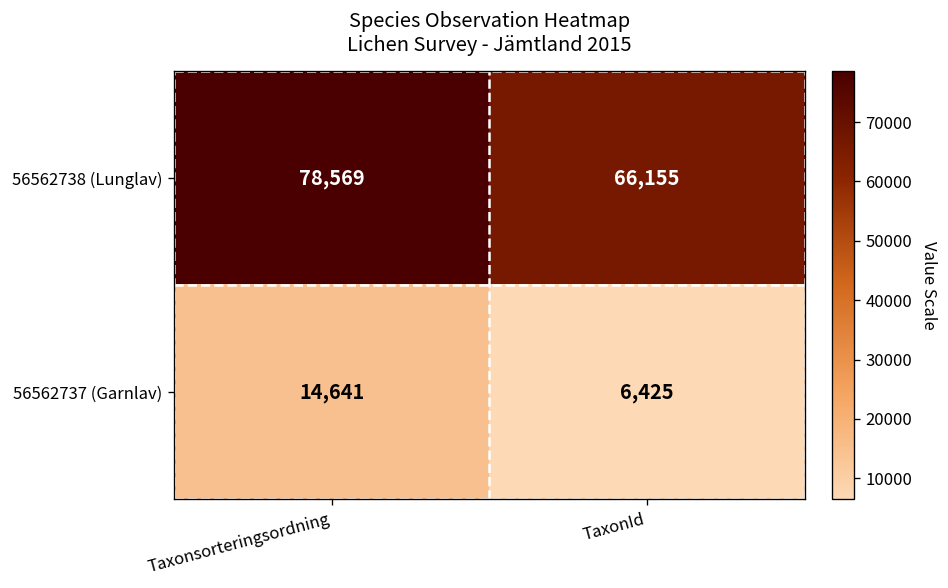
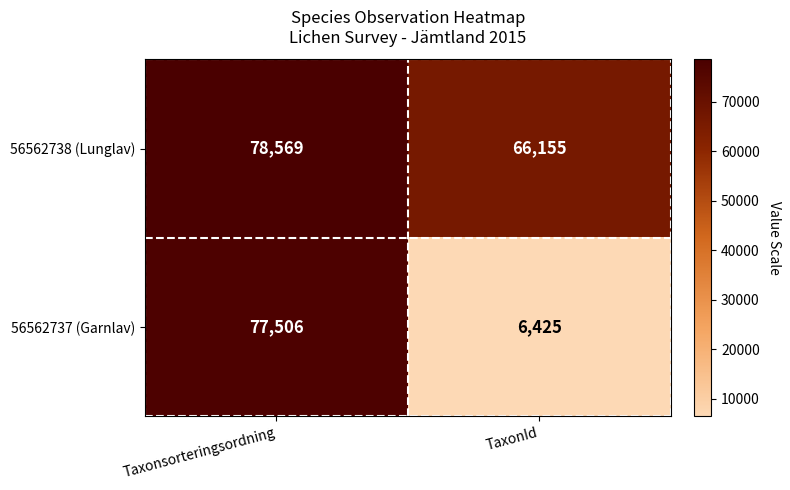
  {
    "56562738 (Lunglav)": {
      "Taxonsorteringsordning": "78,569",
      "TaxonId": "66,155"
    },
    "56562737 (Garnlav)": {
-     "Taxonsorteringsordning": "14,641",
+     "Taxonsorteringsordning": "77,506",
      "TaxonId": "6,425"
    }
  }
